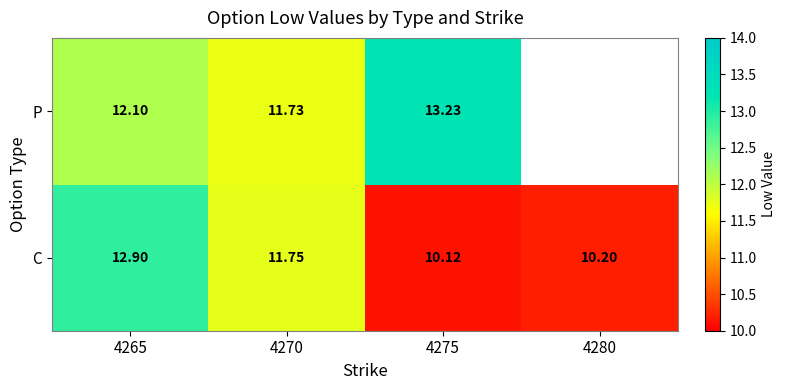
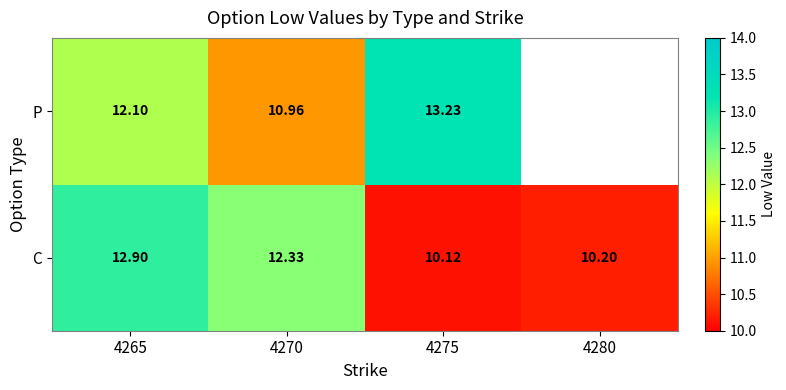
  {
    "P": {
      "4265": 12.10,
-     "4270": 11.73,
+     "4270": 10.96,
      "4275": 13.23
    },
    "C": {
      "4265": 12.90,
-     "4270": 11.75,
+     "4270": 12.33,
      "4275": 10.12,
      "4280": 10.20
    }
  }
